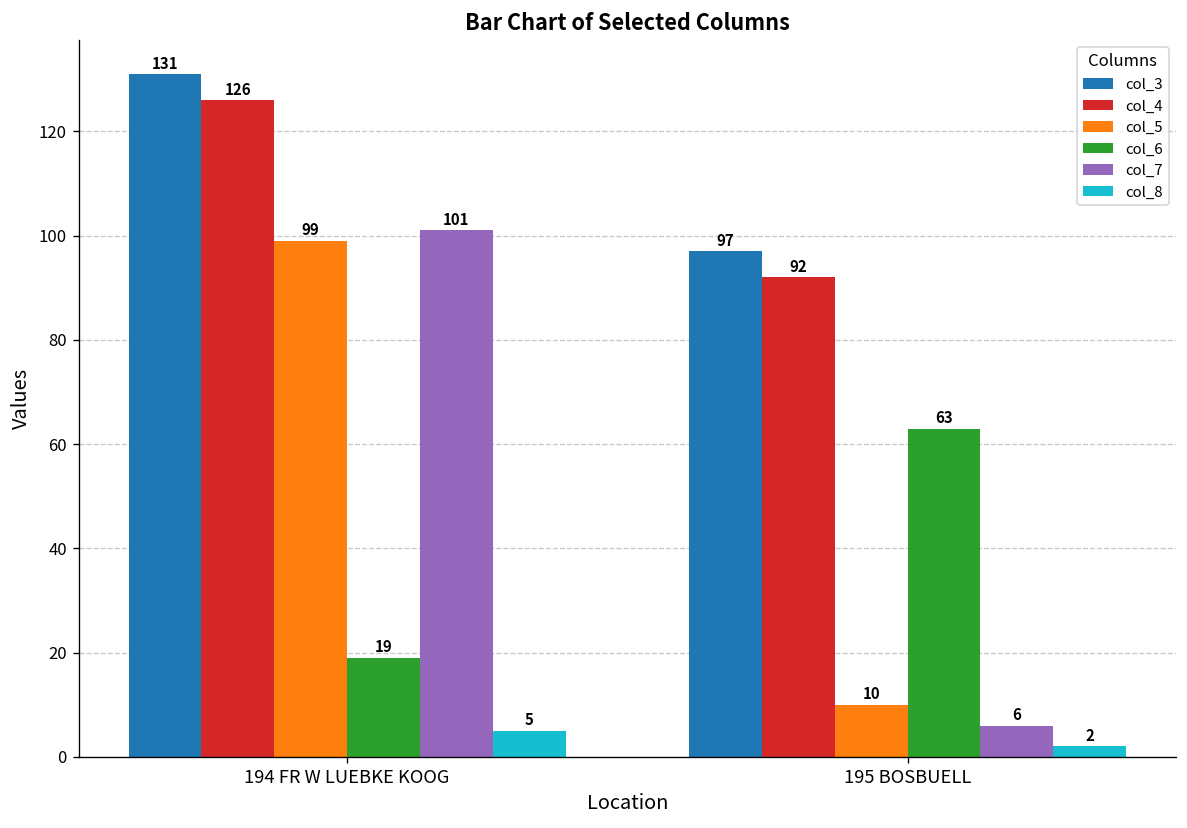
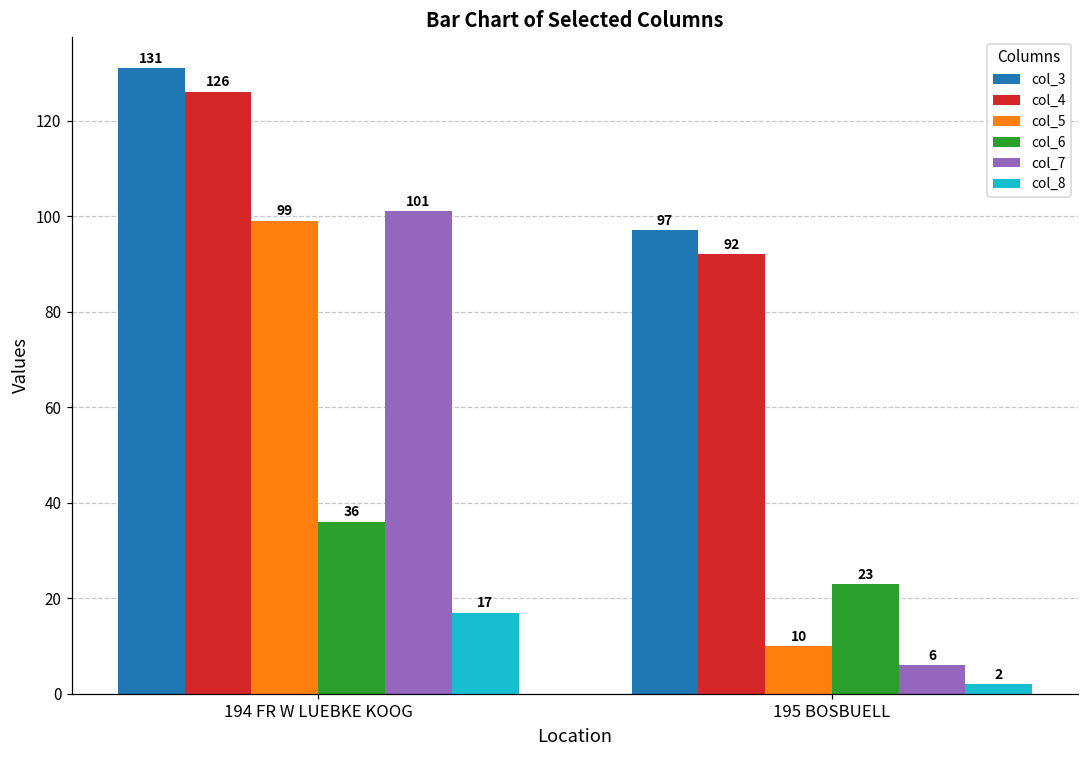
  {
    "col_3": {
      "194 FR W LUEBKE KOOG": 131,
      "195 BOSBUELL": 97
    },
    "col_4": {
      "194 FR W LUEBKE KOOG": 126,
      "195 BOSBUELL": 92
    },
    "col_5": {
      "194 FR W LUEBKE KOOG": 99,
      "195 BOSBUELL": 10
    },
    "col_6": {
-     "194 FR W LUEBKE KOOG": 19,
-     "195 BOSBUELL": 63
+     "194 FR W LUEBKE KOOG": 36,
+     "195 BOSBUELL": 23
    },
    "col_7": {
      "194 FR W LUEBKE KOOG": 101,
      "195 BOSBUELL": 6
    },
    "col_8": {
-     "194 FR W LUEBKE KOOG": 5,
+     "194 FR W LUEBKE KOOG": 17,
      "195 BOSBUELL": 2
    }
  }
